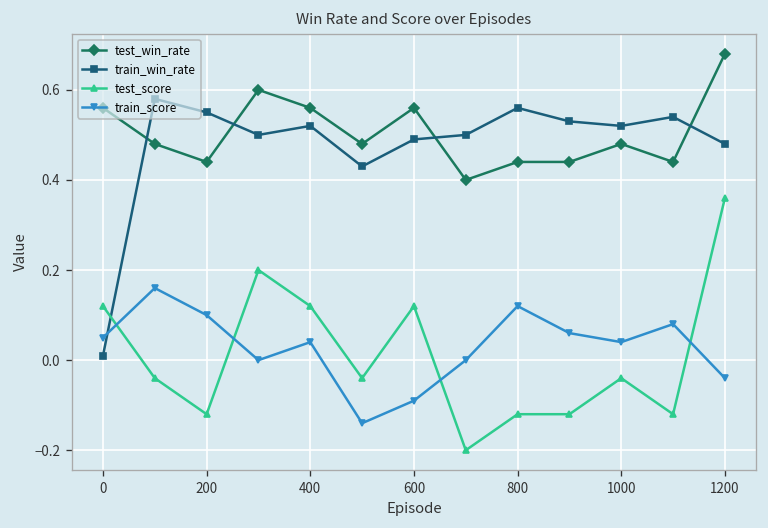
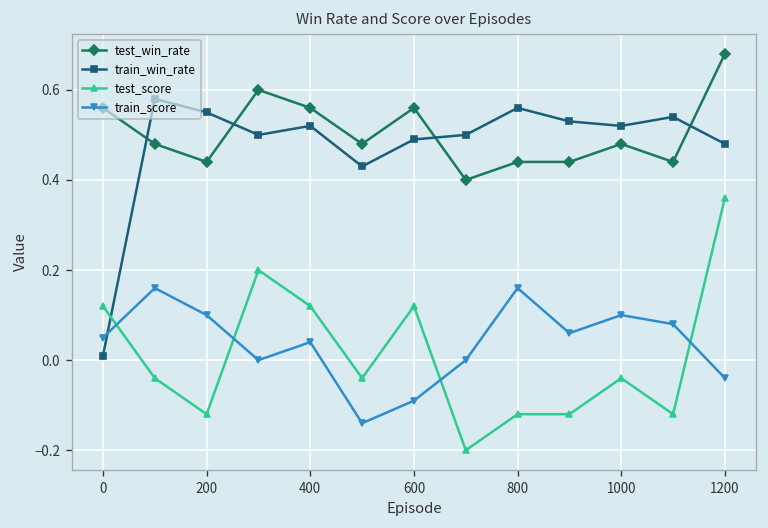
  {
    "test_score": {
      "0": 0.12,
      "200": -0.12,
      "400": 0.12,
      "600": 0.12,
      "800": -0.12,
      "1000": -0.04,
      "1200": 0.36
    },
    "train_score": {
      "0": 0.05,
      "200": 0.10,
      "400": 0.04,
      "600": -0.09,
-     "800": 0.12,
-     "1000": 0.04,
+     "800": 0.16,
+     "1000": 0.10,
      "1200": -0.04
    }
  }
